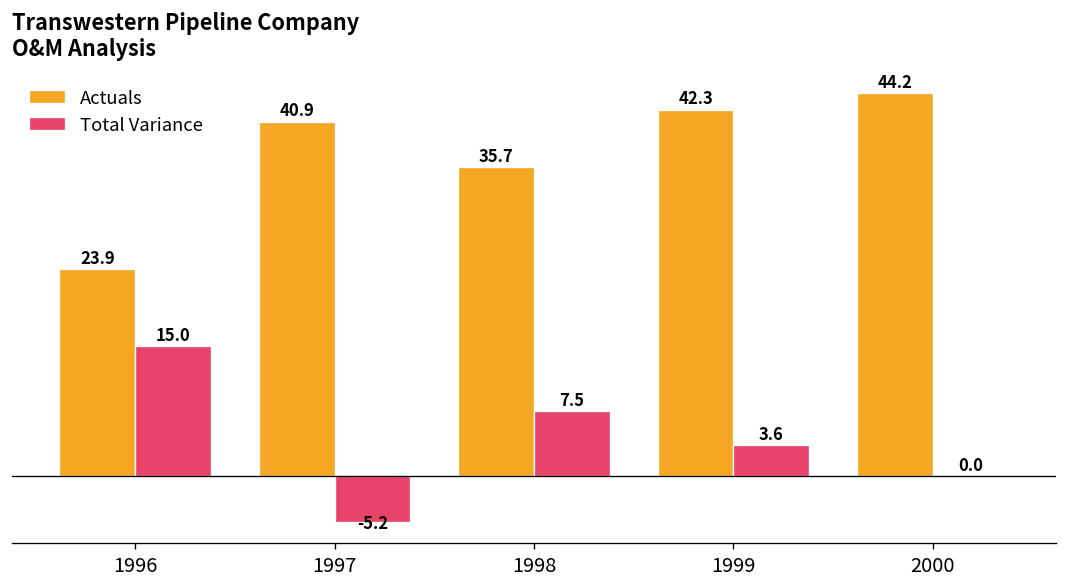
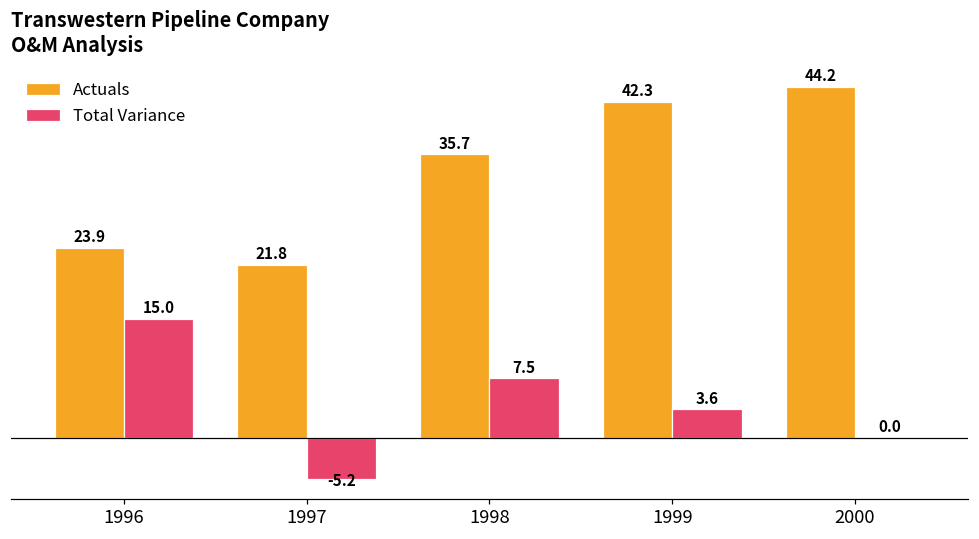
  {
    "Actuals": {
      "1996": 23.9,
-     "1997": 40.9,
+     "1997": 21.8,
      "1998": 35.7,
      "1999": 42.3,
      "2000": 44.2
    },
    "Total Variance": {
      "1996": 15.0,
      "1997": -5.2,
      "1998": 7.5,
      "1999": 3.6,
      "2000": 0.0
    }
  }
